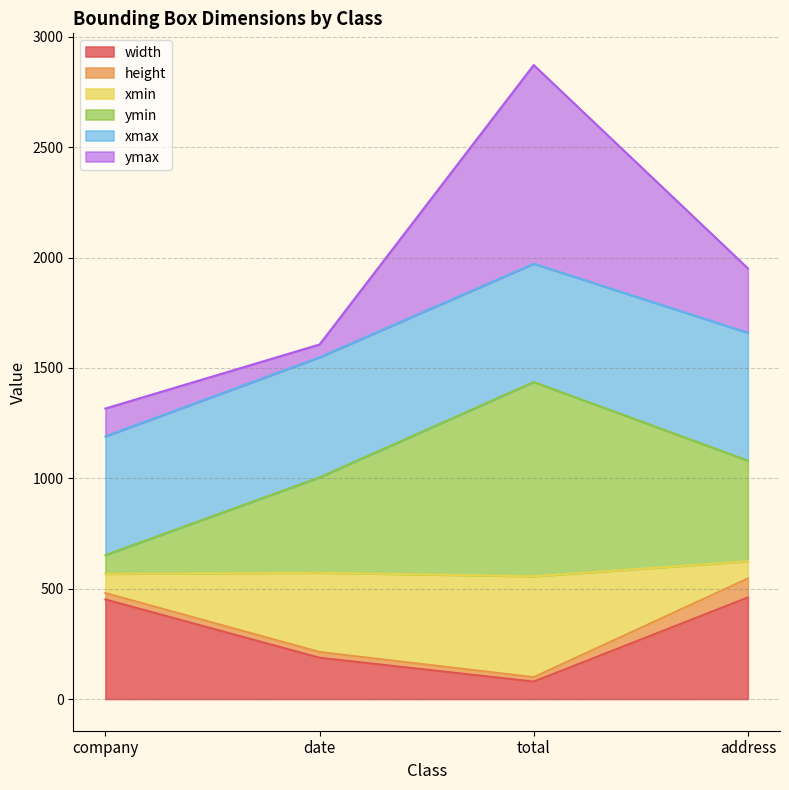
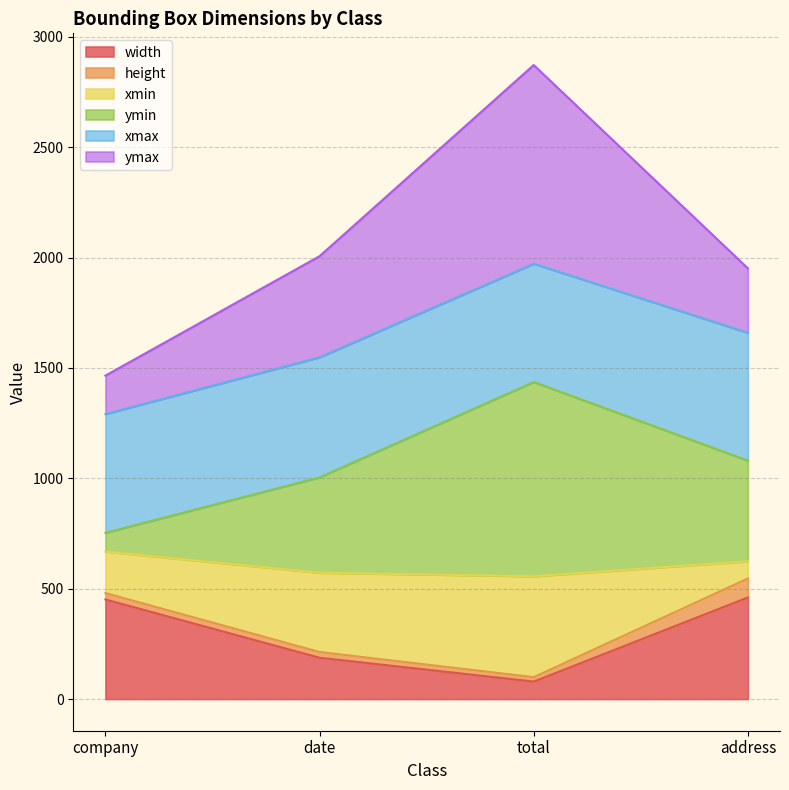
  {
    "width": {
      "company": 450,
      "date": 190,
      "total": 80,
      "address": 460
    },
    "height": {
      "company": 30,
      "date": 30,
      "total": 20,
      "address": 90
    },
    "xmin": {
-     "company": 90,
+     "company": 190,
      "date": 360,
      "total": 460,
      "address": 80
    },
    "ymin": {
      "company": 90,
      "date": 430,
      "total": 880,
      "address": 460
    },
    "xmax": {
      "company": 540,
      "date": 540,
      "total": 540,
      "address": 580
    },
    "ymax": {
-     "company": 130,
-     "date": 60,
+     "company": 170,
+     "date": 460,
      "total": 900,
      "address": 290
    }
  }
